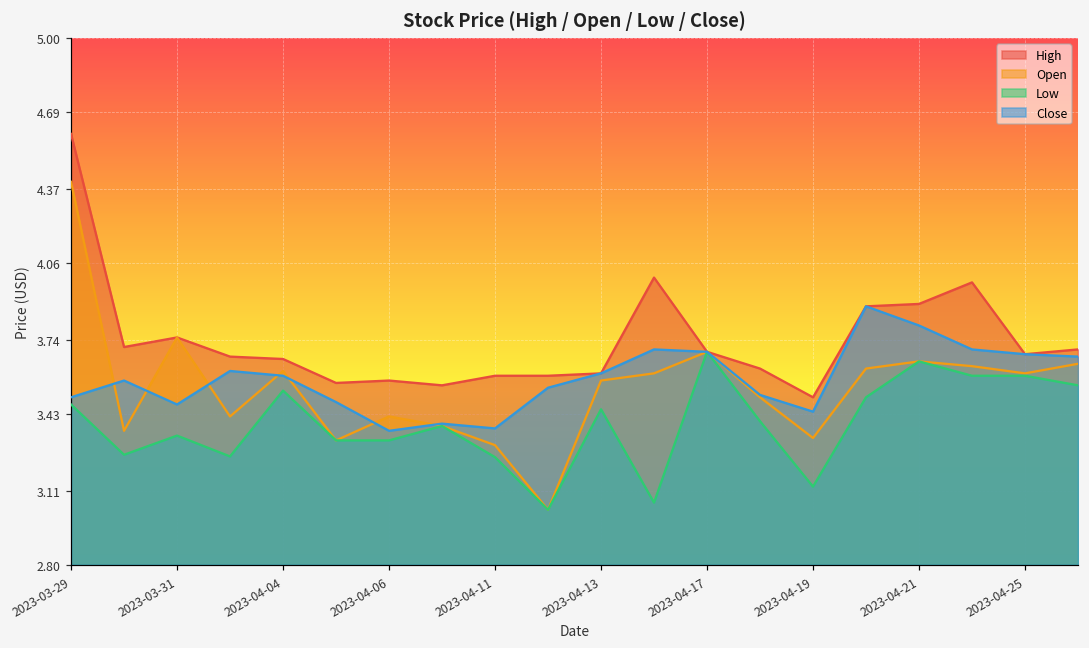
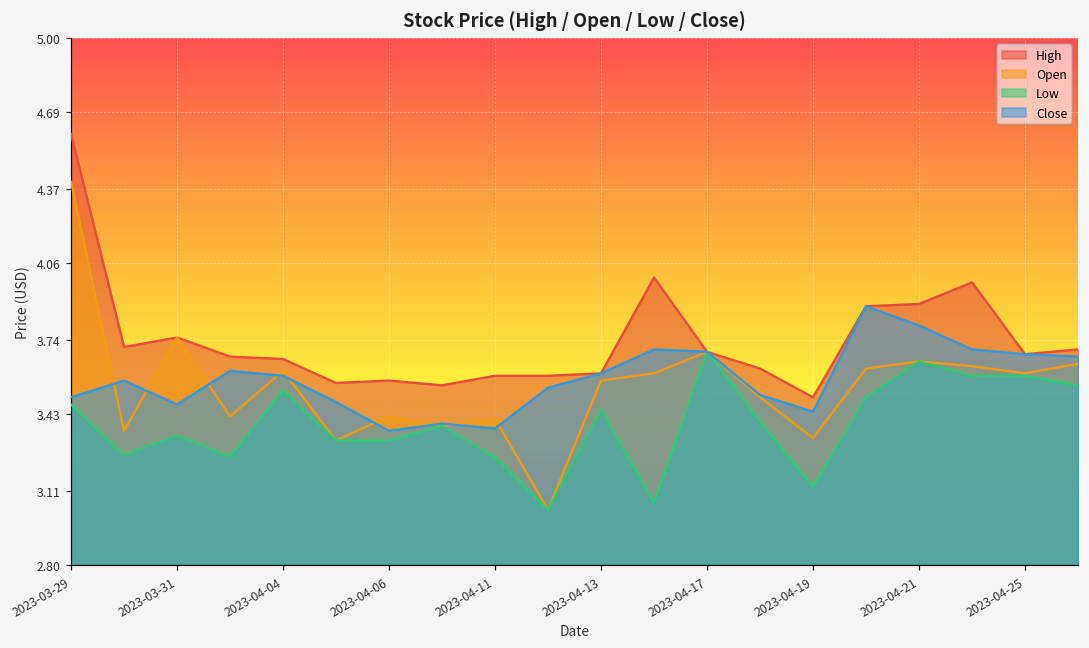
  {
    "High": {
      "2023-03-29": 4.60,
      "2023-04-04": 3.66,
      "2023-04-06": 3.57,
      "2023-04-11": 3.59,
      "2023-04-19": 3.50,
      "2023-04-21": 3.89
    },
    "Open": {
      "2023-03-29": 4.40,
      "2023-04-04": 3.61,
      "2023-04-06": 3.42,
-     "2023-04-11": 3.30,
+     "2023-04-11": 3.41,
      "2023-04-13": 3.57,
      "2023-04-19": 3.33
    },
    "Low": {
      "2023-03-29": 3.47,
      "2023-03-31": 3.34,
      "2023-04-04": 3.53,
      "2023-04-06": 3.32,
      "2023-04-11": 3.25,
      "2023-04-13": 3.45,
      "2023-04-19": 3.13
    },
    "Close": {
      "2023-03-29": 3.50,
      "2023-03-31": 3.47,
      "2023-04-04": 3.59,
      "2023-04-06": 3.36,
      "2023-04-11": 3.37,
      "2023-04-19": 3.44,
      "2023-04-21": 3.80
    }
  }
